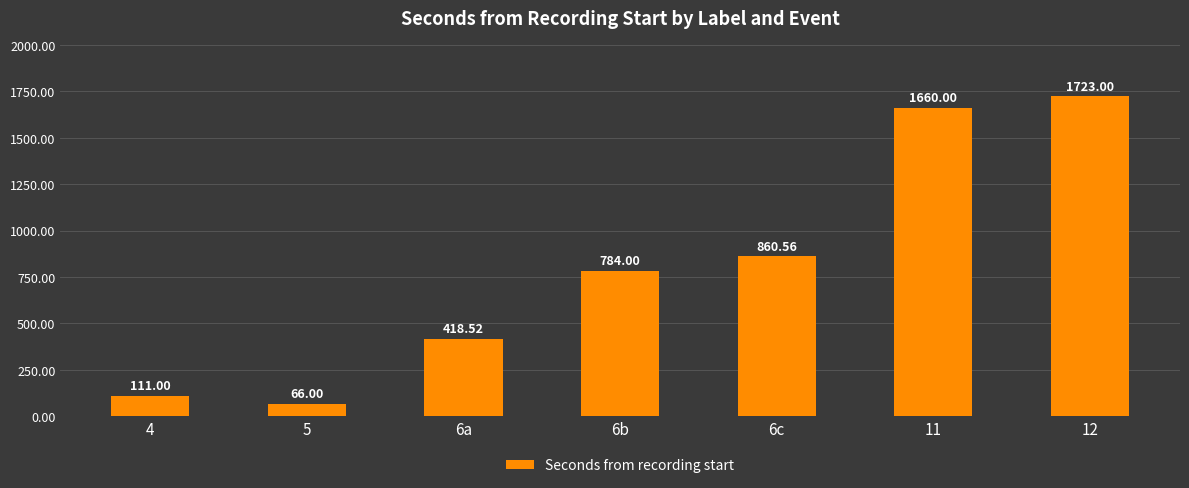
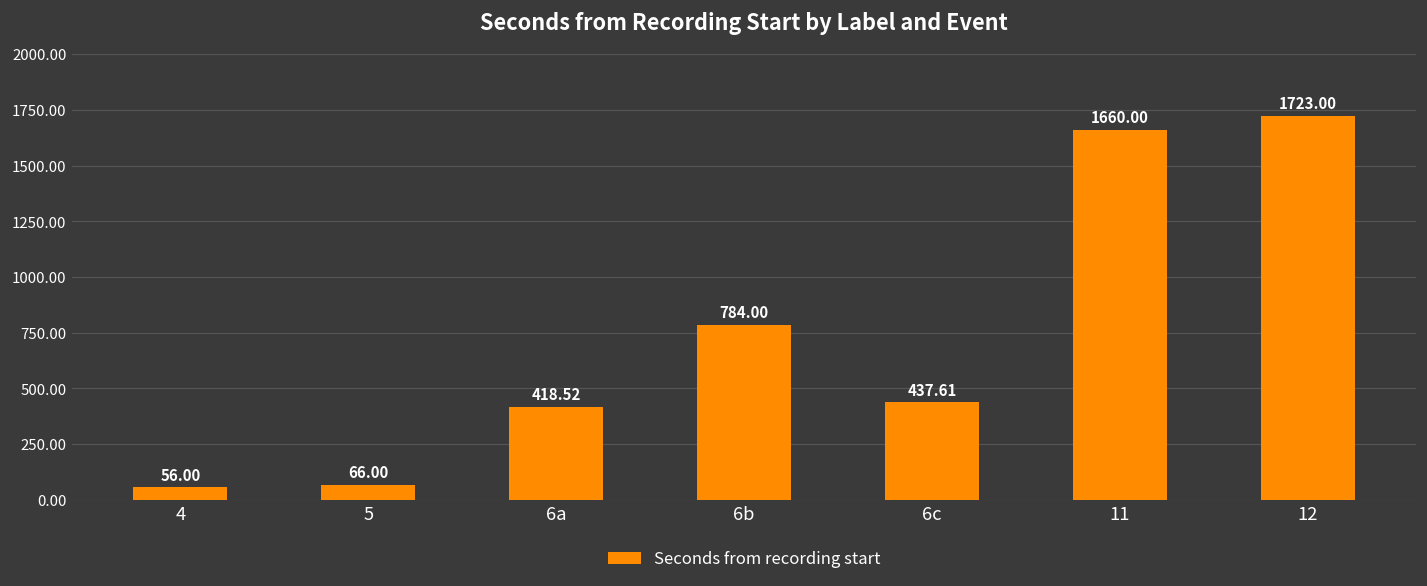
  {
-   "4": 111.00,
+   "4": 56.00,
    "5": 66.00,
    "6a": 418.52,
    "6b": 784.00,
-   "6c": 860.56,
+   "6c": 437.61,
    "11": 1660.00,
    "12": 1723.00
  }
